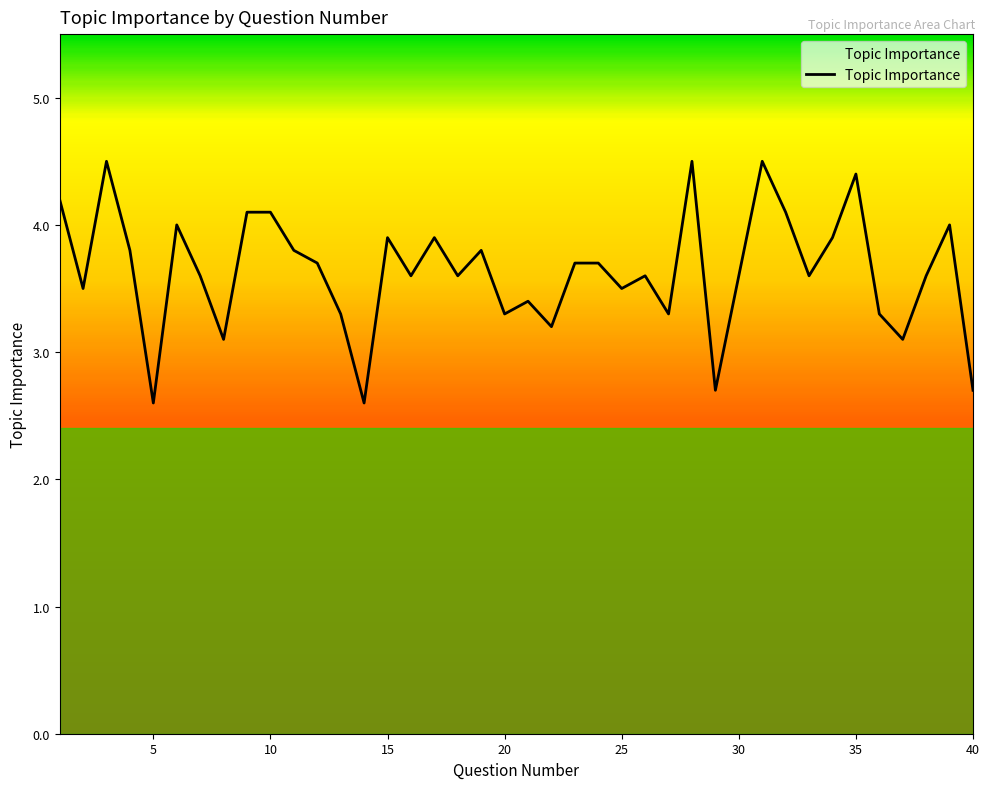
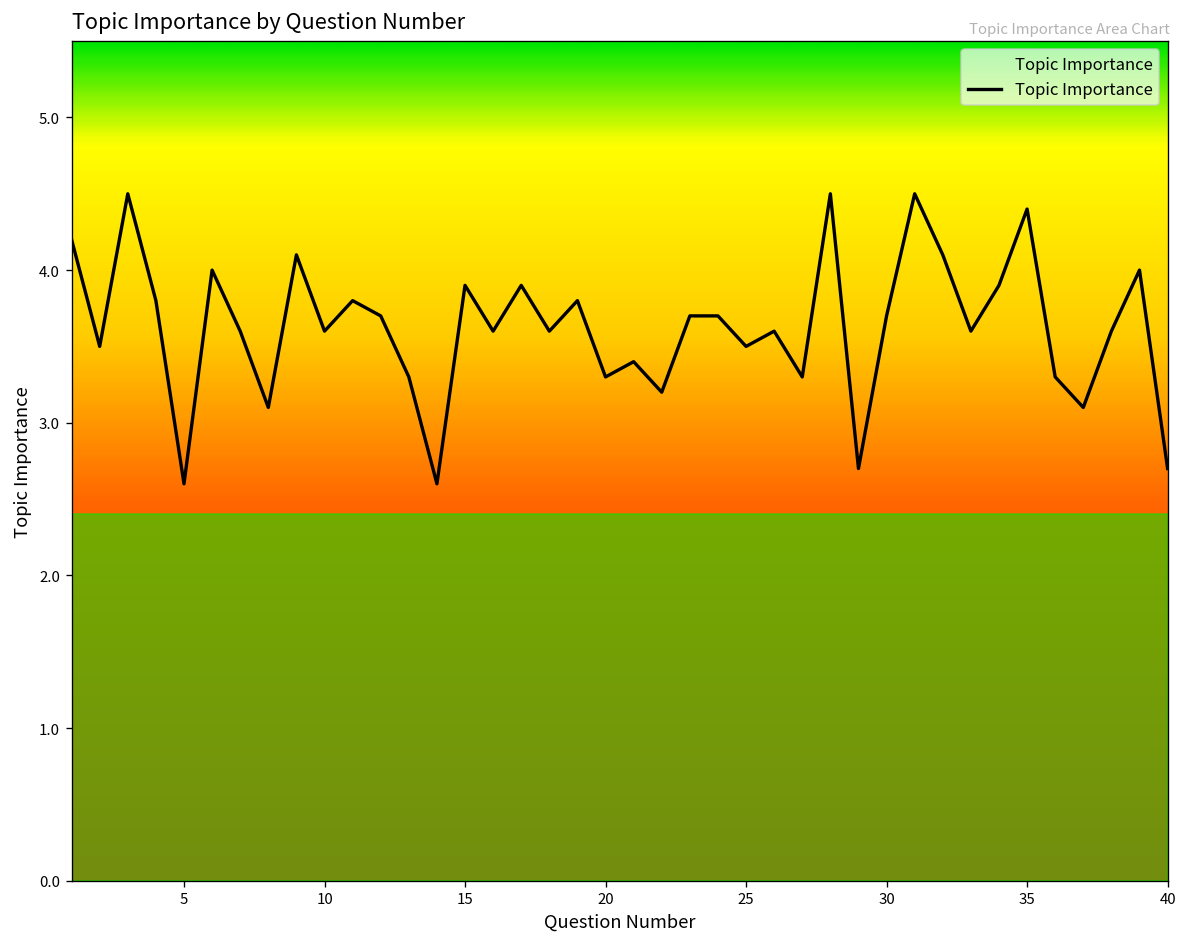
  {
    "5": 2.6,
-   "10": 4.1,
+   "10": 3.6,
    "15": 3.9,
    "20": 3.3,
    "25": 3.5,
-   "30": 3.6,
+   "30": 3.7,
    "35": 4.4,
    "40": 2.7
  }
